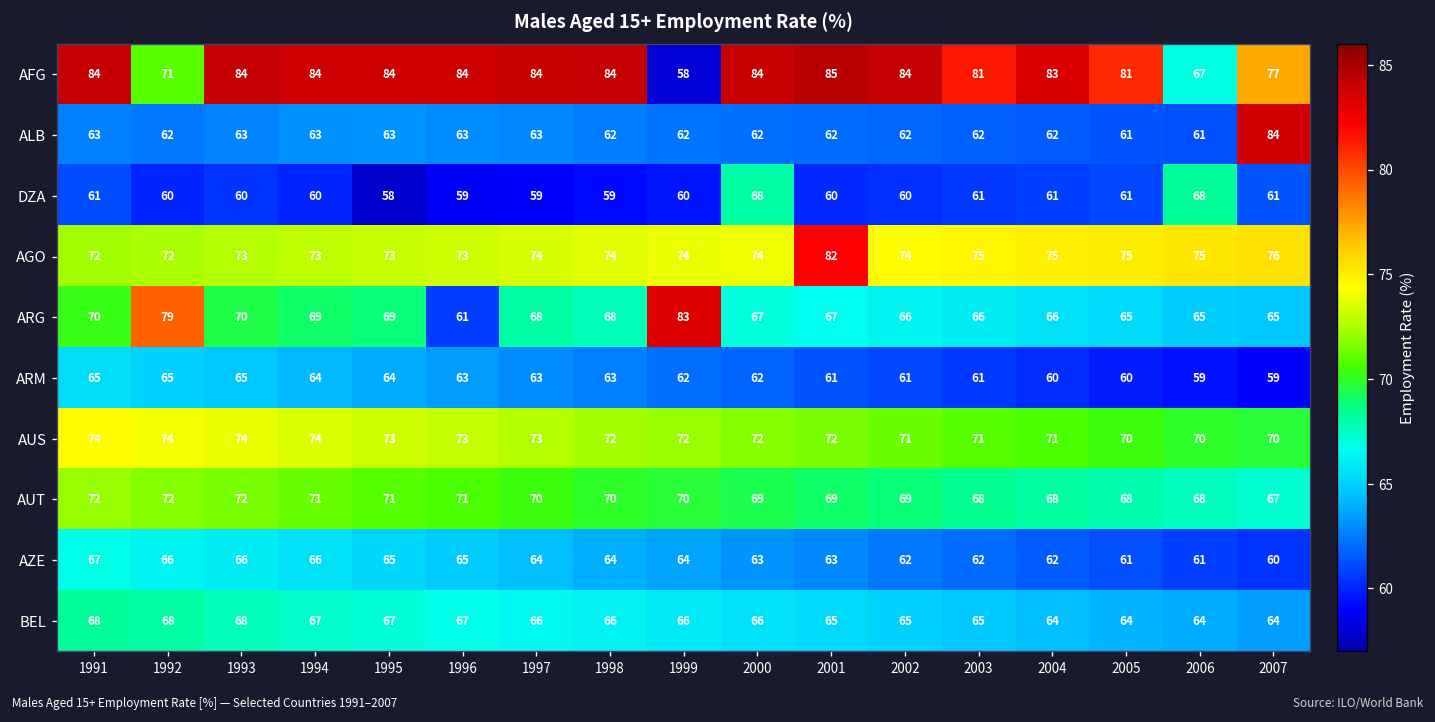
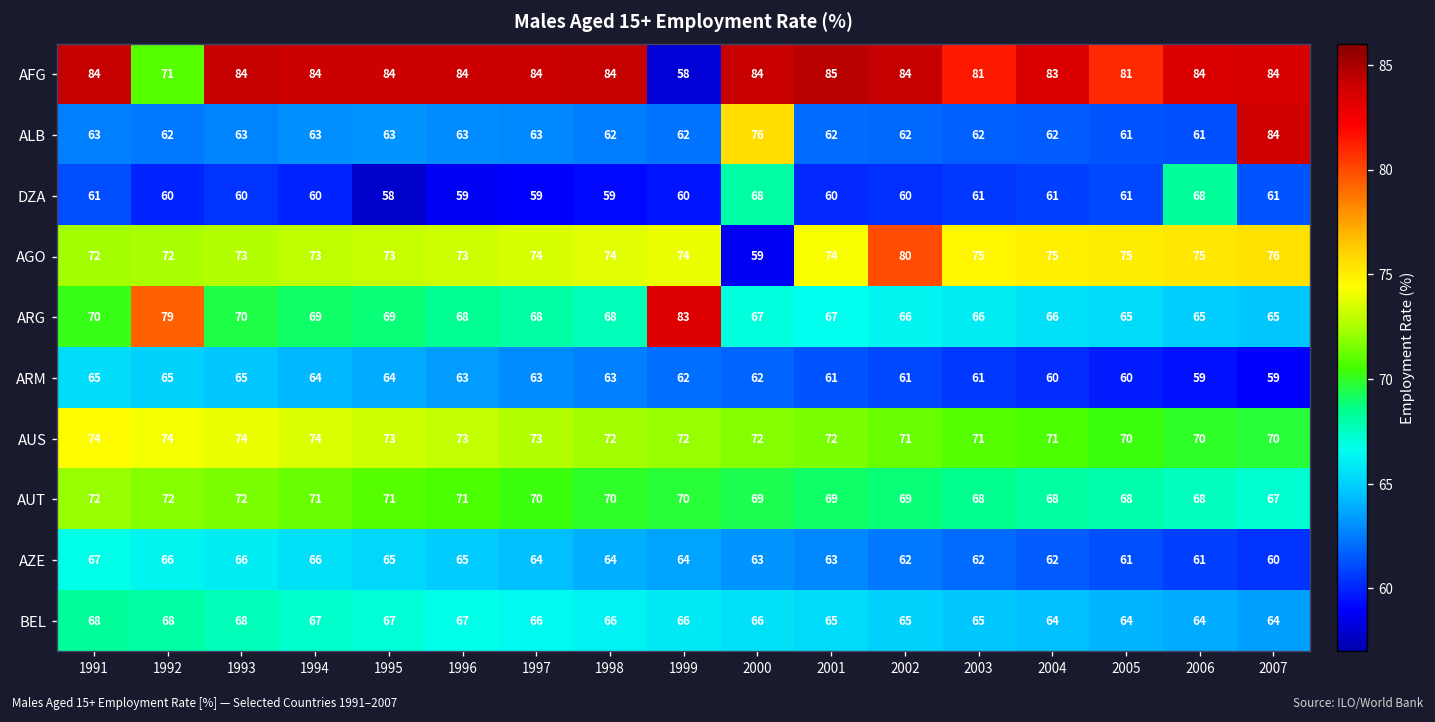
  {
    "AFG": {
      "1991": 84,
      "1992": 71,
      "1993": 84,
      "1994": 84,
      "1995": 84,
      "1996": 84,
      "1997": 84,
      "1998": 84,
      "1999": 58,
      "2000": 84,
      "2001": 85,
      "2002": 84,
      "2003": 81,
      "2004": 83,
      "2005": 81,
-     "2006": 67,
-     "2007": 77
+     "2006": 84,
+     "2007": 84
    },
    "ALB": {
      "1991": 63,
      "1992": 62,
      "1993": 63,
      "1994": 63,
      "1995": 63,
      "1996": 63,
      "1997": 63,
      "1998": 62,
      "1999": 62,
-     "2000": 62,
+     "2000": 76,
      "2001": 62,
      "2002": 62,
      "2003": 62,
      "2004": 62,
      "2005": 61,
      "2006": 61,
      "2007": 84
    },
    "DZA": {
      "1991": 61,
      "1992": 60,
      "1993": 60,
      "1994": 60,
      "1995": 58,
      "1996": 59,
      "1997": 59,
      "1998": 59,
      "1999": 60,
      "2000": 68,
      "2001": 60,
      "2002": 60,
      "2003": 61,
      "2004": 61,
      "2005": 61,
      "2006": 68,
      "2007": 61
    },
    "AGO": {
      "1991": 72,
      "1992": 72,
      "1993": 73,
      "1994": 73,
      "1995": 73,
      "1996": 73,
      "1997": 74,
      "1998": 74,
      "1999": 74,
-     "2000": 74,
-     "2001": 82,
-     "2002": 74,
+     "2000": 59,
+     "2001": 74,
+     "2002": 80,
      "2003": 75,
      "2004": 75,
      "2005": 75,
      "2006": 75,
      "2007": 76
    },
    "ARG": {
      "1991": 70,
      "1992": 79,
      "1993": 70,
      "1994": 69,
      "1995": 69,
-     "1996": 61,
+     "1996": 68,
      "1997": 68,
      "1998": 68,
      "1999": 83,
      "2000": 67,
      "2001": 67,
      "2002": 66,
      "2003": 66,
      "2004": 66,
      "2005": 65,
      "2006": 65,
      "2007": 65
    },
    "ARM": {
      "1991": 65,
      "1992": 65,
      "1993": 65,
      "1994": 64,
      "1995": 64,
      "1996": 63,
      "1997": 63,
      "1998": 63,
      "1999": 62,
      "2000": 62,
      "2001": 61,
      "2002": 61,
      "2003": 61,
      "2004": 60,
      "2005": 60,
      "2006": 59,
      "2007": 59
    },
    "AUS": {
      "1991": 74,
      "1992": 74,
      "1993": 74,
      "1994": 74,
      "1995": 73,
      "1996": 73,
      "1997": 73,
      "1998": 72,
      "1999": 72,
      "2000": 72,
      "2001": 72,
      "2002": 71,
      "2003": 71,
      "2004": 71,
      "2005": 70,
      "2006": 70,
      "2007": 70
    },
    "AUT": {
      "1991": 72,
      "1992": 72,
      "1993": 72,
      "1994": 71,
      "1995": 71,
      "1996": 71,
      "1997": 70,
      "1998": 70,
      "1999": 70,
      "2000": 69,
      "2001": 69,
      "2002": 69,
      "2003": 68,
      "2004": 68,
      "2005": 68,
      "2006": 68,
      "2007": 67
    },
    "AZE": {
      "1991": 67,
      "1992": 66,
      "1993": 66,
      "1994": 66,
      "1995": 65,
      "1996": 65,
      "1997": 64,
      "1998": 64,
      "1999": 64,
      "2000": 63,
      "2001": 63,
      "2002": 62,
      "2003": 62,
      "2004": 62,
      "2005": 61,
      "2006": 61,
      "2007": 60
    },
    "BEL": {
      "1991": 68,
      "1992": 68,
      "1993": 68,
      "1994": 67,
      "1995": 67,
      "1996": 67,
      "1997": 66,
      "1998": 66,
      "1999": 66,
      "2000": 66,
      "2001": 65,
      "2002": 65,
      "2003": 65,
      "2004": 64,
      "2005": 64,
      "2006": 64,
      "2007": 64
    }
  }
